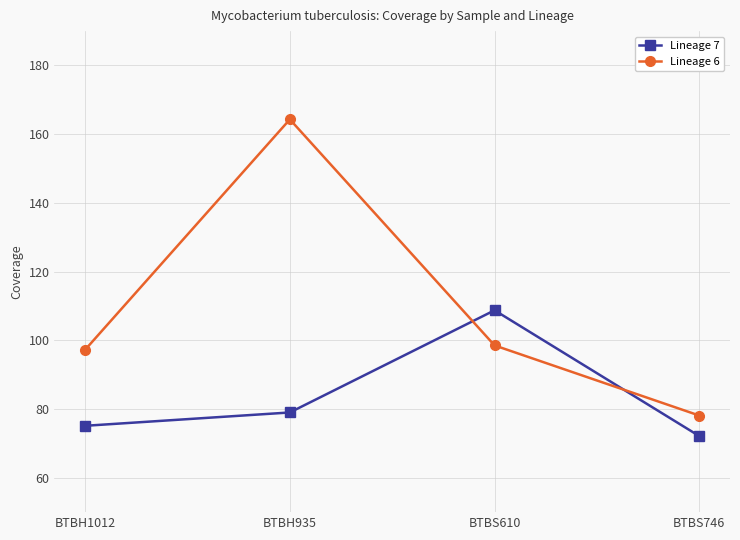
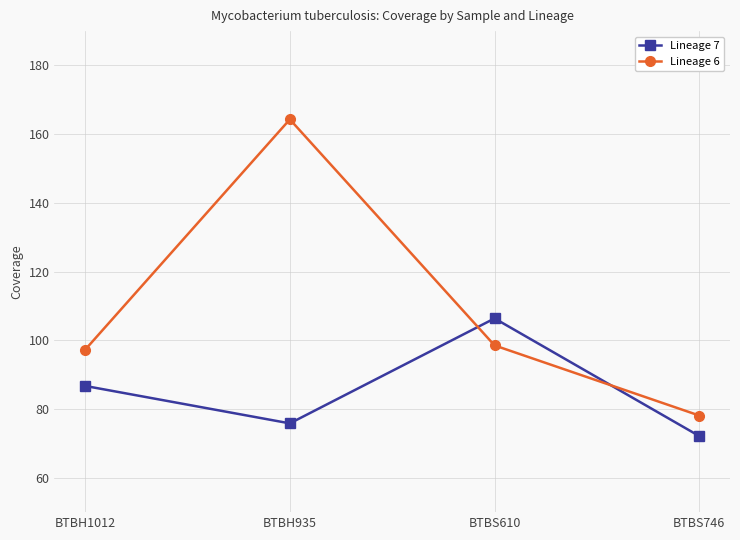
  {
    "Lineage 7": {
-     "BTBH1012": 75,
-     "BTBH935": 79,
-     "BTBS610": 109,
+     "BTBH1012": 87,
+     "BTBH935": 76,
+     "BTBS610": 106,
      "BTBS746": 72
    },
    "Lineage 6": {
      "BTBH1012": 97,
      "BTBH935": 164,
      "BTBS610": 99,
      "BTBS746": 78
    }
  }
